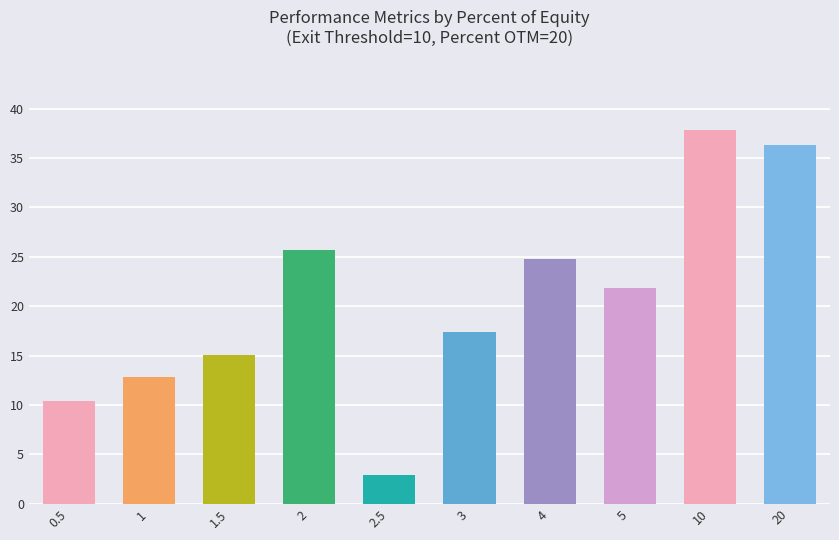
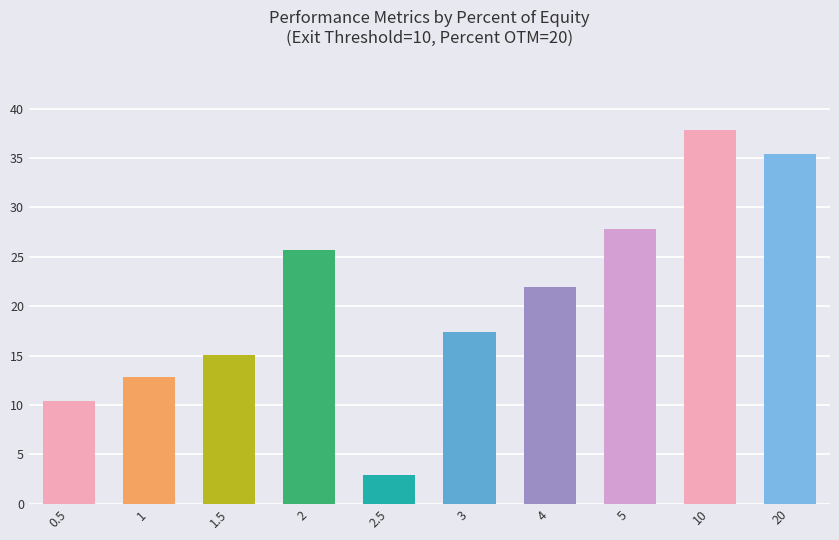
  {
    "0.5": 10,
    "1": 13,
    "1.5": 15,
    "2": 26,
    "2.5": 3,
    "3": 17,
-   "4": 25,
-   "5": 22,
+   "4": 22,
+   "5": 28,
    "10": 38,
-   "20": 36
+   "20": 35
  }
